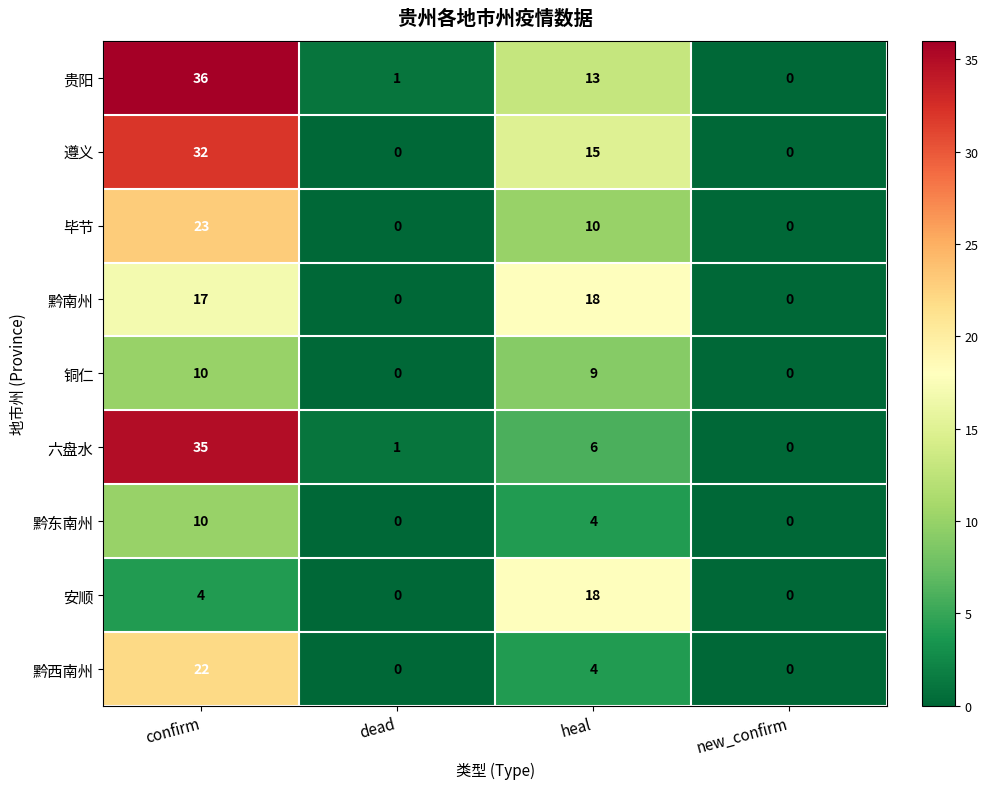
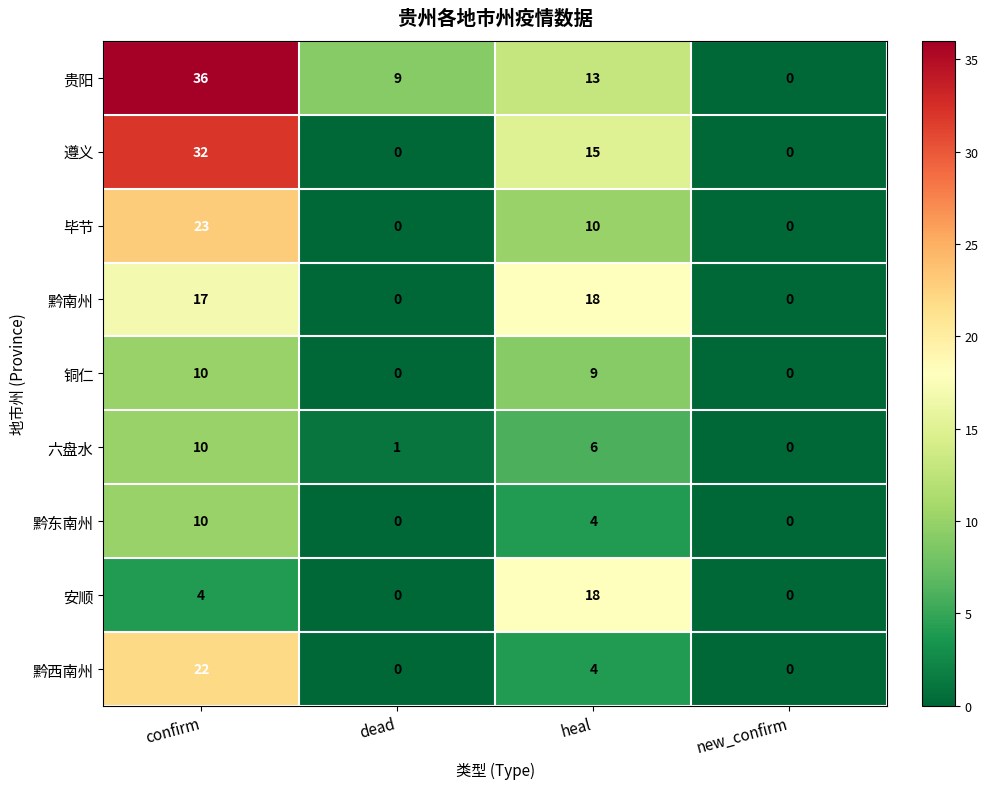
  {
    "贵阳": {
      "confirm": 36,
-     "dead": 1,
+     "dead": 9,
      "heal": 13,
      "new_confirm": 0
    },
    "遵义": {
      "confirm": 32,
      "dead": 0,
      "heal": 15,
      "new_confirm": 0
    },
    "毕节": {
      "confirm": 23,
      "dead": 0,
      "heal": 10,
      "new_confirm": 0
    },
    "黔南州": {
      "confirm": 17,
      "dead": 0,
      "heal": 18,
      "new_confirm": 0
    },
    "铜仁": {
      "confirm": 10,
      "dead": 0,
      "heal": 9,
      "new_confirm": 0
    },
    "六盘水": {
-     "confirm": 35,
+     "confirm": 10,
      "dead": 1,
      "heal": 6,
      "new_confirm": 0
    },
    "黔东南州": {
      "confirm": 10,
      "dead": 0,
      "heal": 4,
      "new_confirm": 0
    },
    "安顺": {
      "confirm": 4,
      "dead": 0,
      "heal": 18,
      "new_confirm": 0
    },
    "黔西南州": {
      "confirm": 22,
      "dead": 0,
      "heal": 4,
      "new_confirm": 0
    }
  }
